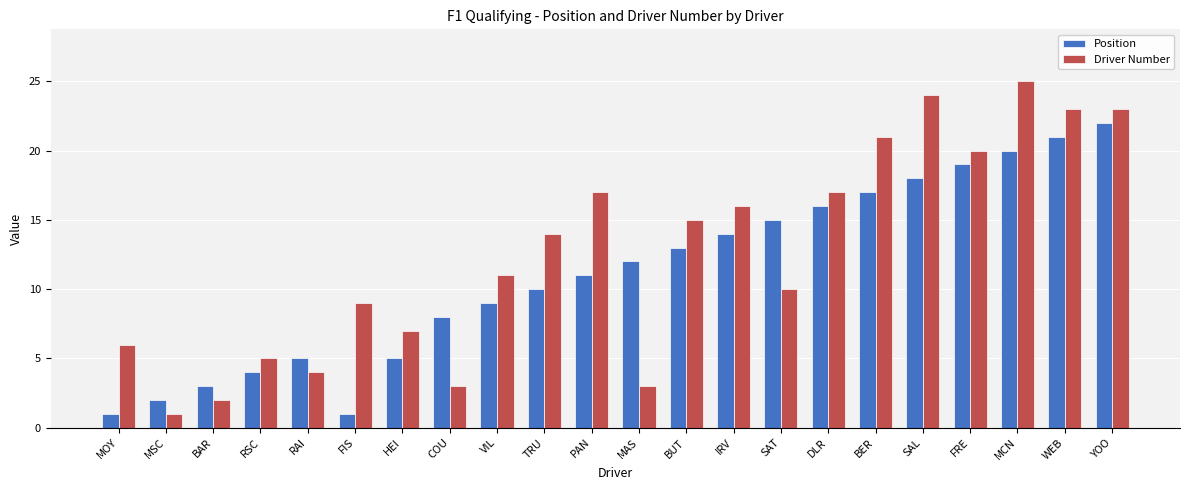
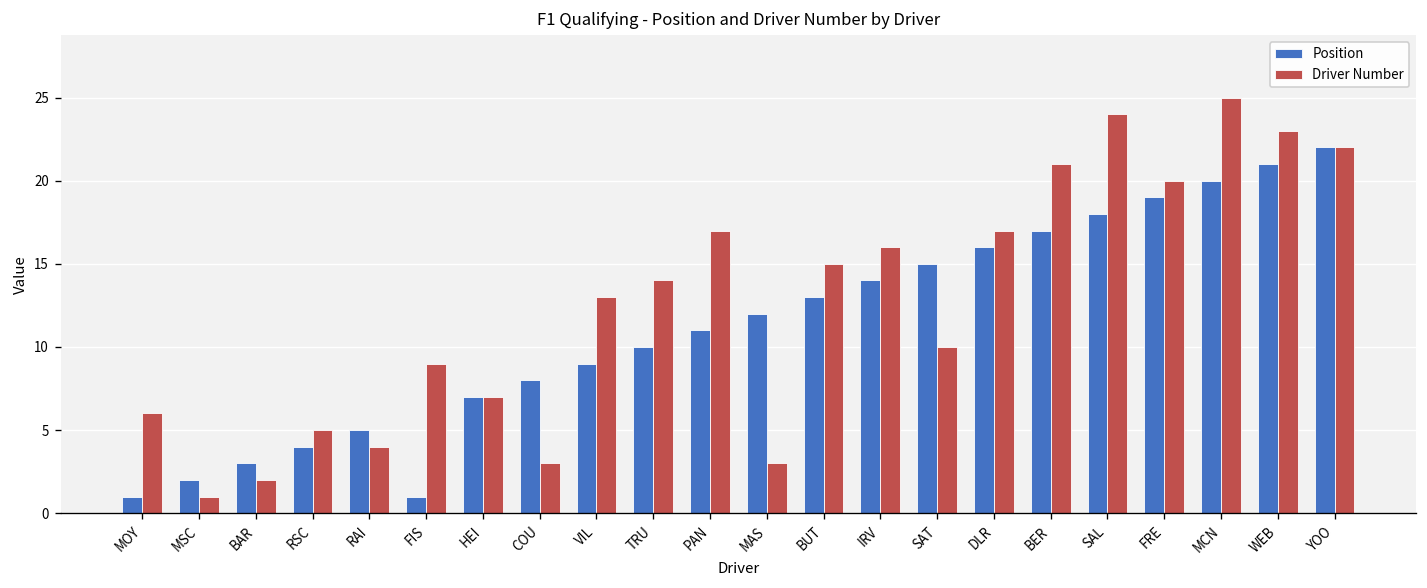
  {
    "Position": {
      "MOY": 1,
      "MSC": 2,
      "BAR": 3,
      "RSC": 4,
      "RAI": 5,
      "FIS": 1,
-     "HEI": 5,
+     "HEI": 7,
      "COU": 8,
      "VIL": 9,
      "TRU": 10,
      "PAN": 11,
      "MAS": 12,
      "BUT": 13,
      "IRV": 14,
      "SAT": 15,
      "DLR": 16,
      "BER": 17,
      "SAL": 18,
      "FRE": 19,
      "MCN": 20,
      "WEB": 21,
      "YOO": 22
    },
    "Driver Number": {
      "MOY": 6,
      "MSC": 1,
      "BAR": 2,
      "RSC": 5,
      "RAI": 4,
      "FIS": 9,
      "HEI": 7,
      "COU": 3,
-     "VIL": 11,
+     "VIL": 13,
      "TRU": 14,
      "PAN": 17,
      "MAS": 3,
      "BUT": 15,
      "IRV": 16,
      "SAT": 10,
      "DLR": 17,
      "BER": 21,
      "SAL": 24,
      "FRE": 20,
      "MCN": 25,
      "WEB": 23,
-     "YOO": 23
+     "YOO": 22
    }
  }
